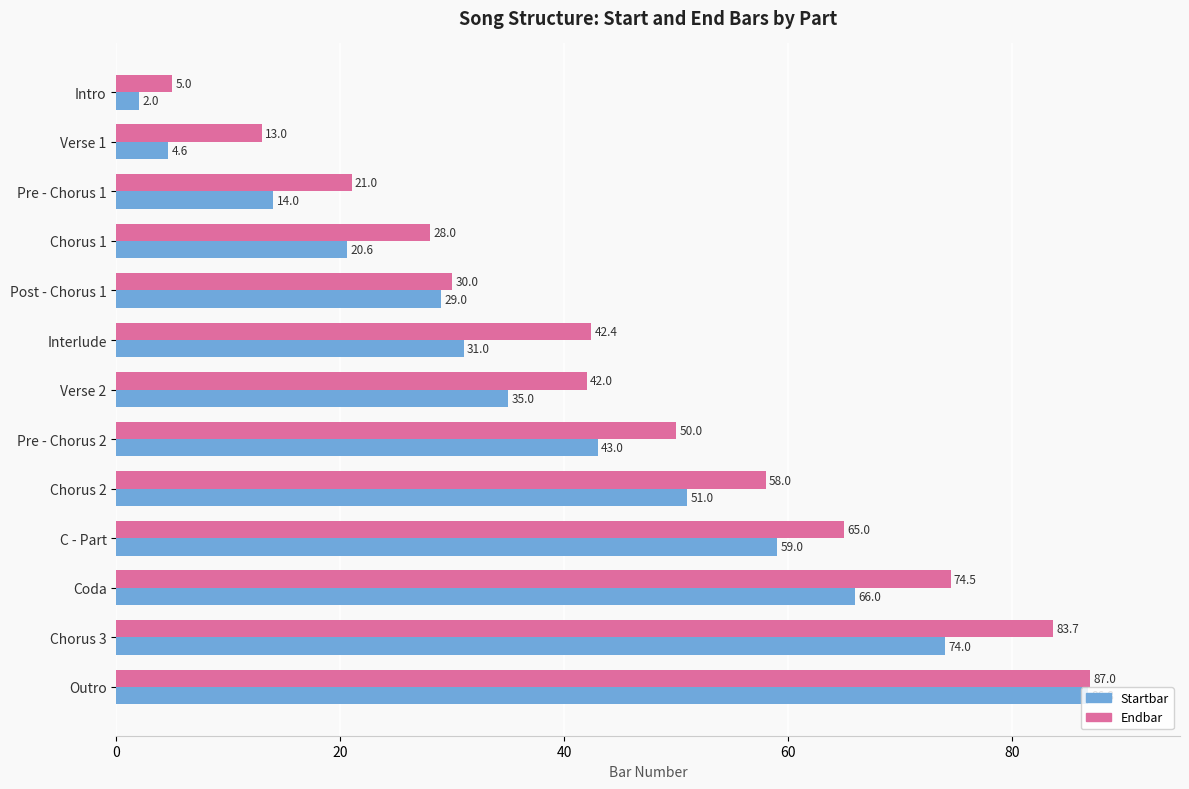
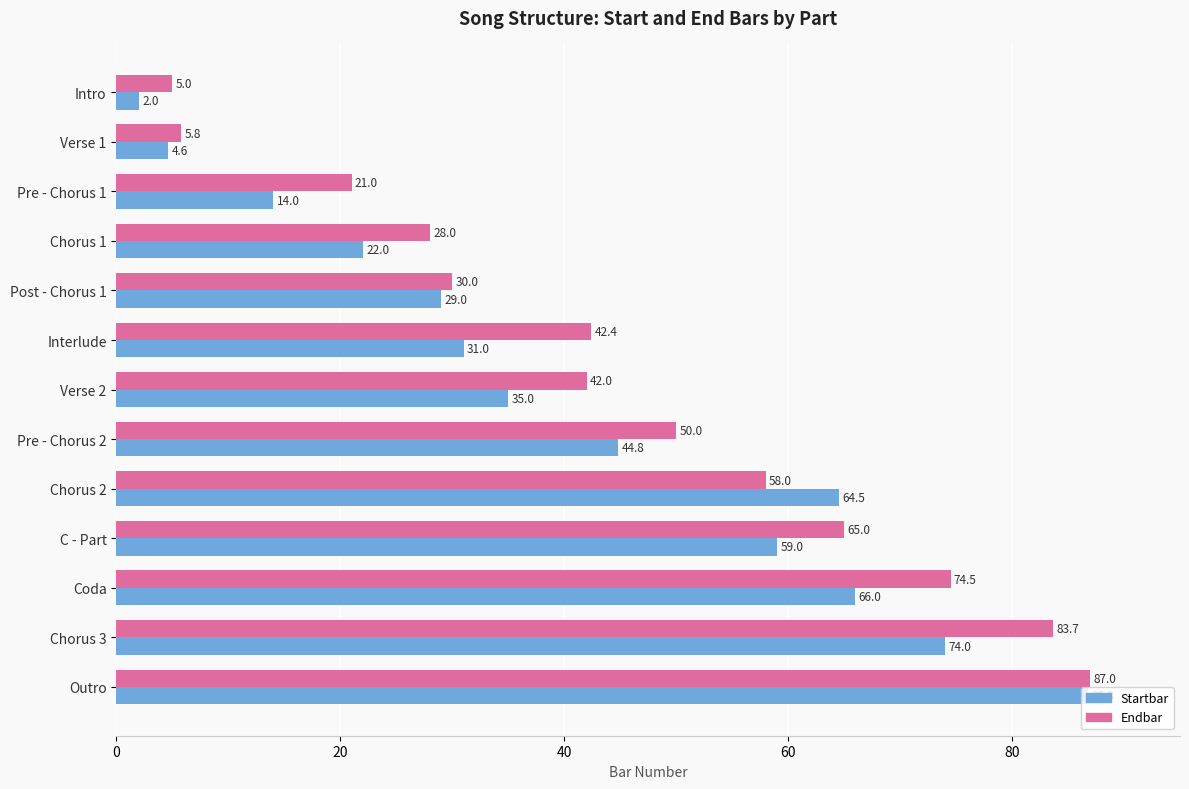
  {
    "Startbar": {
      "Intro": 2.0,
      "Verse 1": 4.6,
      "Pre - Chorus 1": 14.0,
-     "Chorus 1": 20.6,
+     "Chorus 1": 22.0,
      "Post - Chorus 1": 29.0,
      "Interlude": 31.0,
      "Verse 2": 35.0,
-     "Pre - Chorus 2": 43.0,
-     "Chorus 2": 51.0,
+     "Pre - Chorus 2": 44.8,
+     "Chorus 2": 64.5,
      "C - Part": 59.0,
      "Coda": 66.0,
      "Chorus 3": 74.0
    },
    "Endbar": {
      "Intro": 5.0,
-     "Verse 1": 13.0,
+     "Verse 1": 5.8,
      "Pre - Chorus 1": 21.0,
      "Chorus 1": 28.0,
      "Post - Chorus 1": 30.0,
      "Interlude": 42.4,
      "Verse 2": 42.0,
      "Pre - Chorus 2": 50.0,
      "Chorus 2": 58.0,
      "C - Part": 65.0,
      "Coda": 74.5,
      "Chorus 3": 83.7,
      "Outro": 87.0
    }
  }
